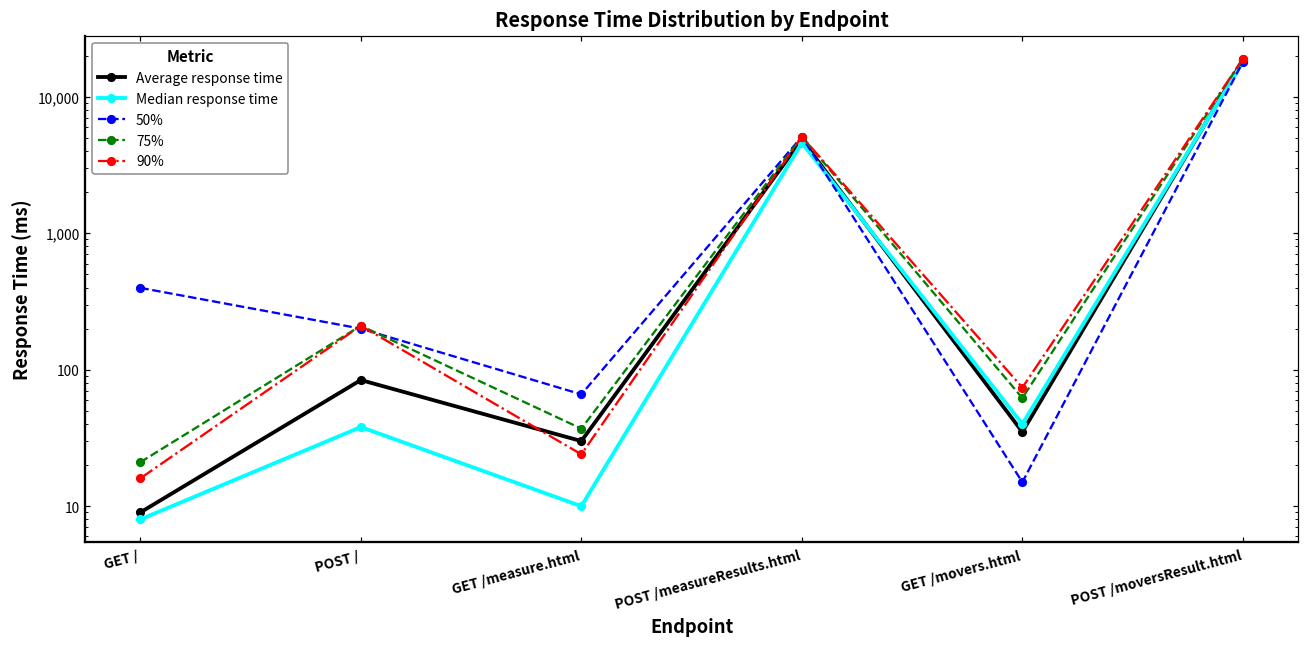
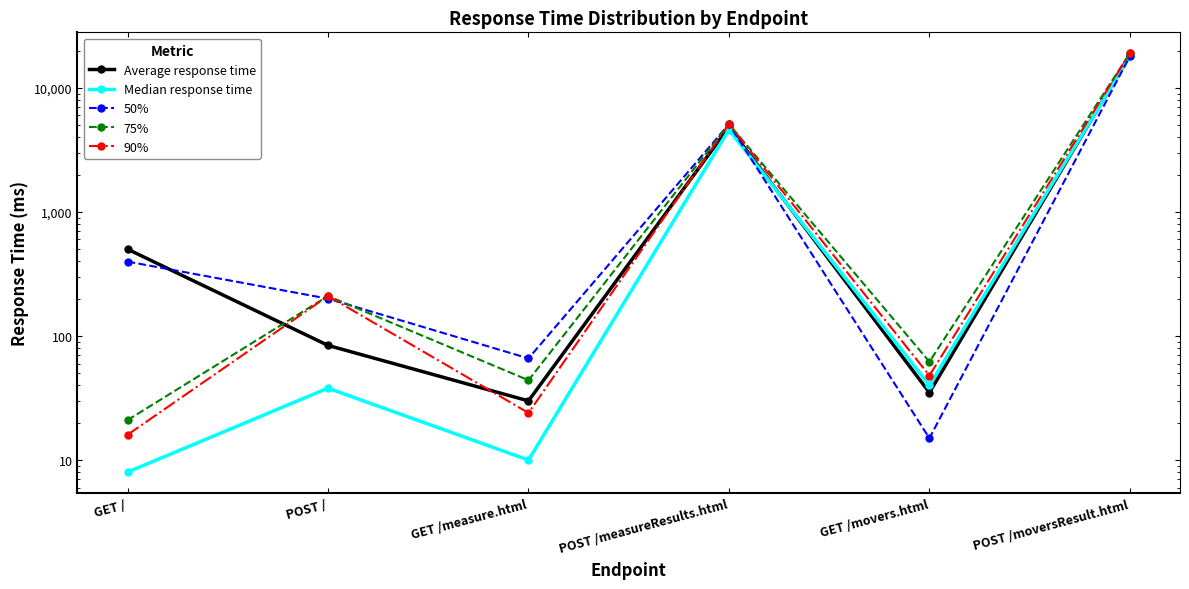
  {
    "Average response time": {
-     "GET /": "9",
+     "GET /": "500",
      "POST /": "80",
      "GET /measure.html": "30",
      "POST /measureResults.html": "4,800",
      "GET /movers.html": "35"
    },
    "Median response time": {
      "GET /": "8",
      "POST /": "38",
      "GET /measure.html": "10",
      "POST /measureResults.html": "4,600",
      "GET /movers.html": "40"
    },
    "50%": {
      "GET /": "400",
      "POST /": "200",
      "GET /measure.html": "70",
      "GET /movers.html": "15"
    },
    "75%": {
      "GET /": "21",
-     "GET /measure.html": "37",
+     "GET /measure.html": "44",
      "GET /movers.html": "60"
    },
    "90%": {
      "GET /": "16",
      "GET /measure.html": "24",
-     "GET /movers.html": "70"
+     "GET /movers.html": "48"
    }
  }
